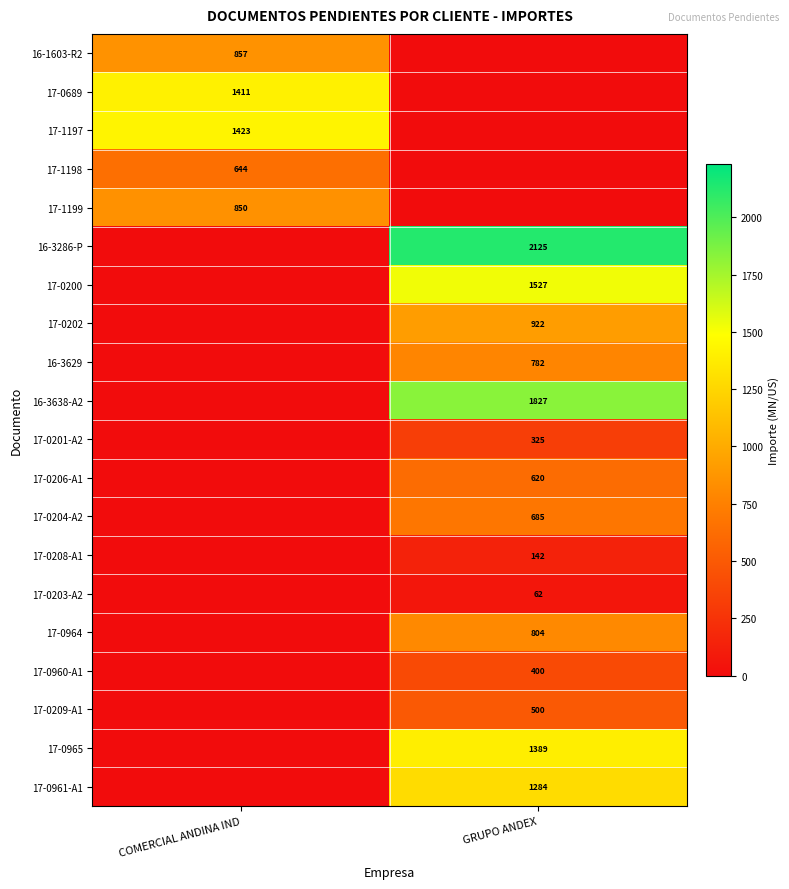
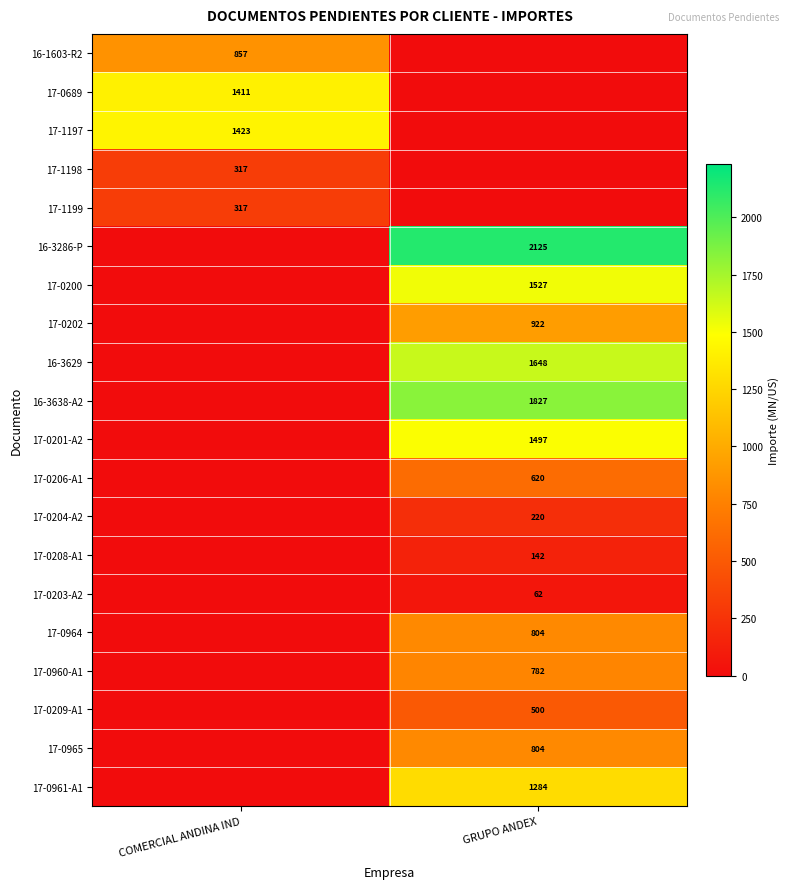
  {
    "16-1603-R2": {
      "COMERCIAL ANDINA IND": 857
    },
    "17-0689": {
      "COMERCIAL ANDINA IND": 1411
    },
    "17-1197": {
      "COMERCIAL ANDINA IND": 1423
    },
    "17-1198": {
-     "COMERCIAL ANDINA IND": 644
+     "COMERCIAL ANDINA IND": 317
    },
    "17-1199": {
-     "COMERCIAL ANDINA IND": 850
+     "COMERCIAL ANDINA IND": 317
    },
    "16-3286-P": {
      "GRUPO ANDEX": 2125
    },
    "17-0200": {
      "GRUPO ANDEX": 1527
    },
    "17-0202": {
      "GRUPO ANDEX": 922
    },
    "16-3629": {
-     "GRUPO ANDEX": 782
+     "GRUPO ANDEX": 1648
    },
    "16-3638-A2": {
      "GRUPO ANDEX": 1827
    },
    "17-0201-A2": {
-     "GRUPO ANDEX": 325
+     "GRUPO ANDEX": 1497
    },
    "17-0206-A1": {
      "GRUPO ANDEX": 620
    },
    "17-0204-A2": {
-     "GRUPO ANDEX": 685
+     "GRUPO ANDEX": 220
    },
    "17-0208-A1": {
      "GRUPO ANDEX": 142
    },
    "17-0203-A2": {
      "GRUPO ANDEX": 62
    },
    "17-0964": {
      "GRUPO ANDEX": 804
    },
    "17-0960-A1": {
-     "GRUPO ANDEX": 400
+     "GRUPO ANDEX": 782
    },
    "17-0209-A1": {
      "GRUPO ANDEX": 500
    },
    "17-0965": {
-     "GRUPO ANDEX": 1389
+     "GRUPO ANDEX": 804
    },
    "17-0961-A1": {
      "GRUPO ANDEX": 1284
    }
  }
